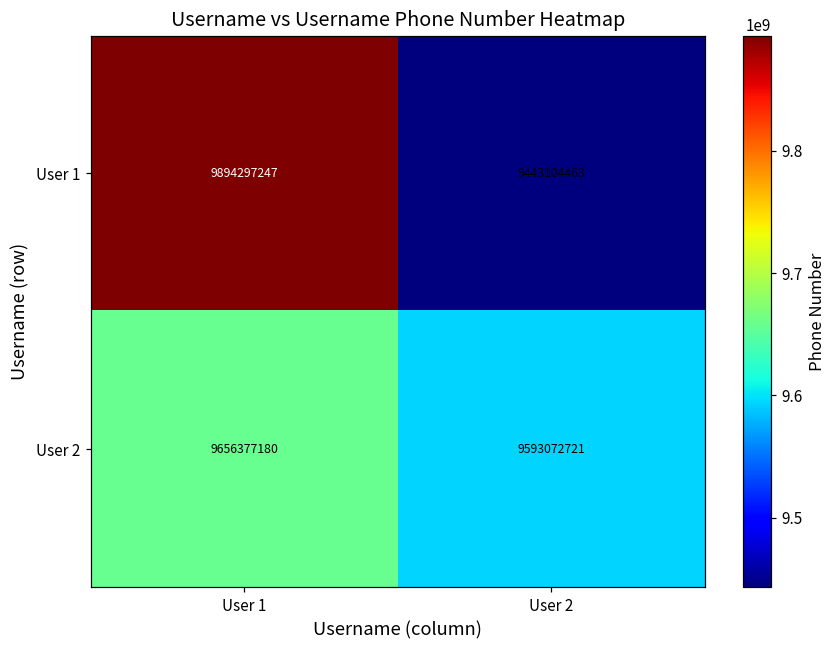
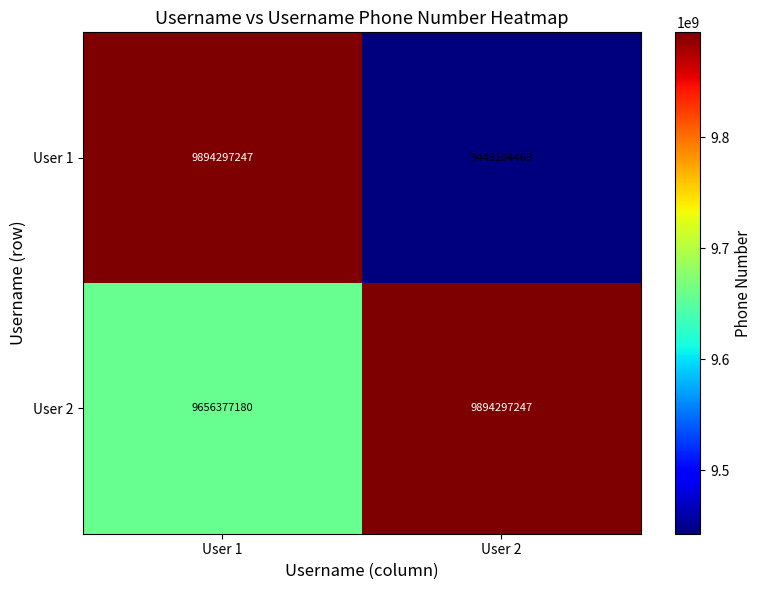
  {
    "User 1": {
      "User 1": 9894297247,
      "User 2": 9443104463
    },
    "User 2": {
      "User 1": 9656377180,
-     "User 2": 9593072721
+     "User 2": 9894297247
    }
  }
